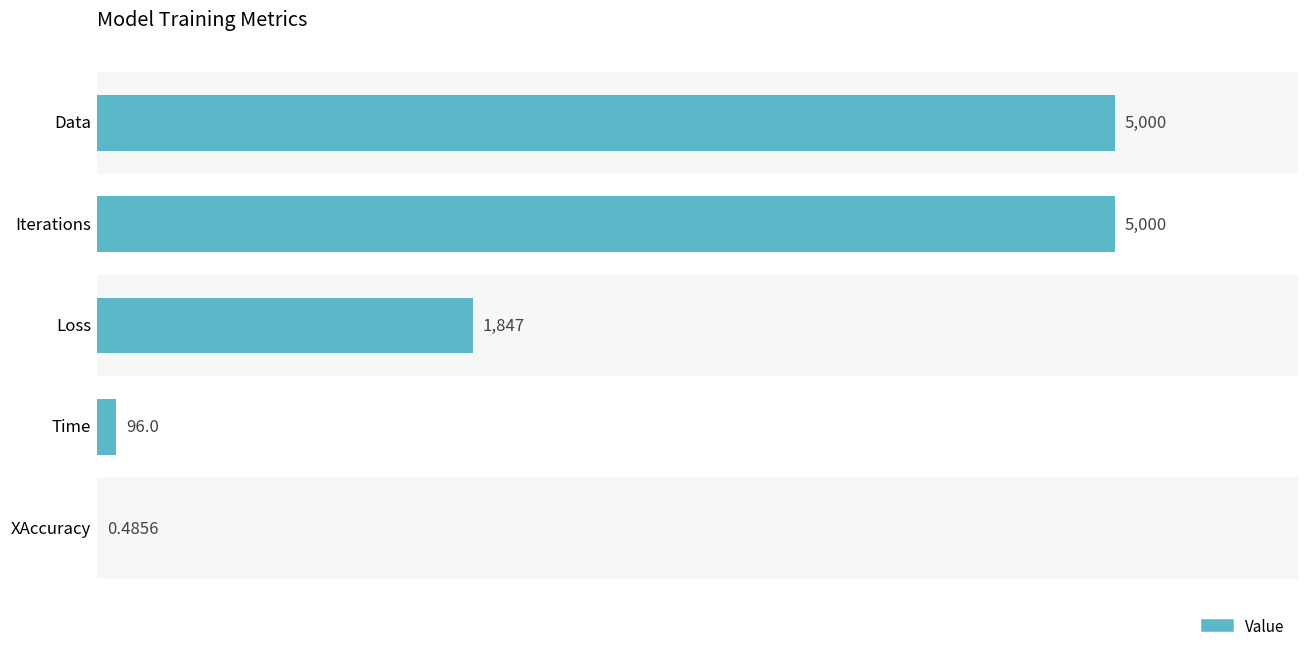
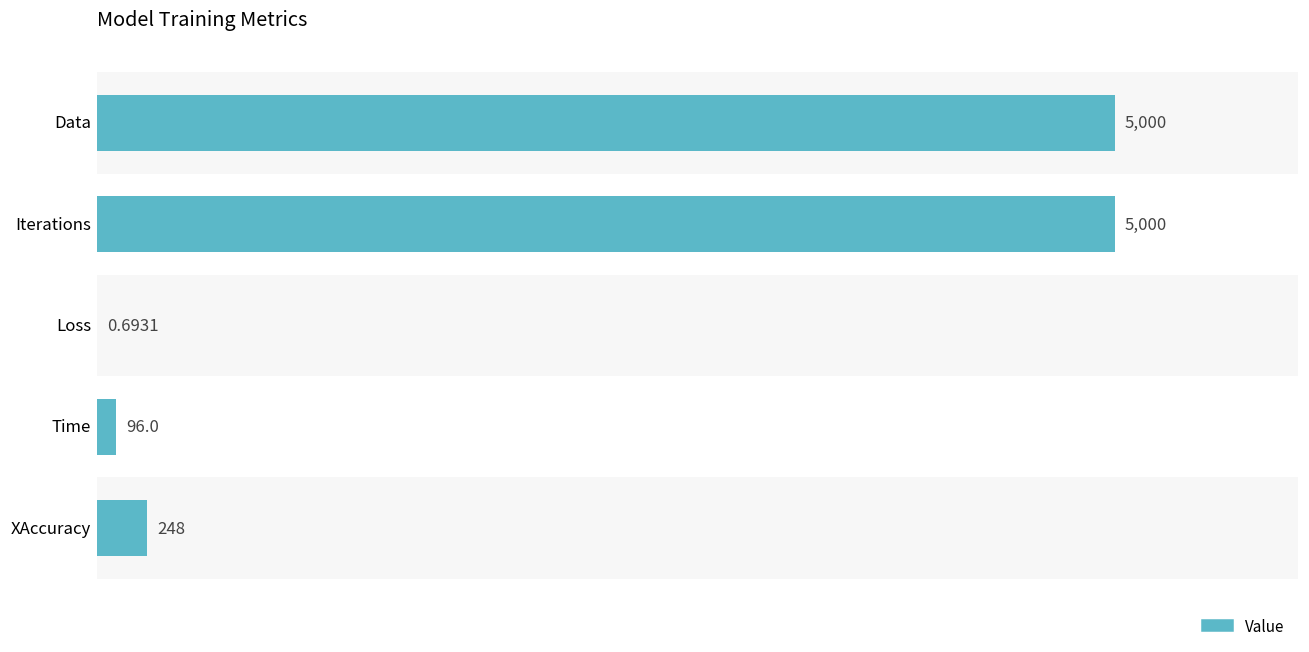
  {
    "Data": "5,000",
    "Iterations": "5,000",
-   "Loss": "1,847",
+   "Loss": "0.6931",
    "Time": "96.0",
-   "XAccuracy": "0.4856"
+   "XAccuracy": "248"
  }
